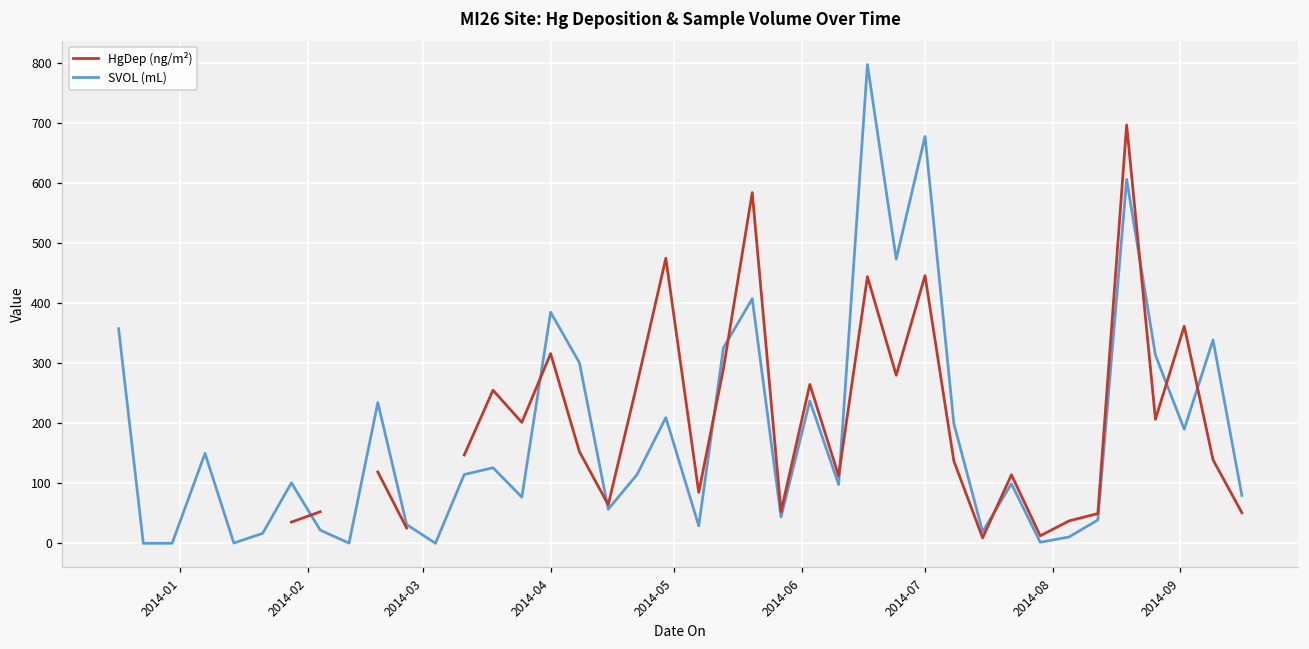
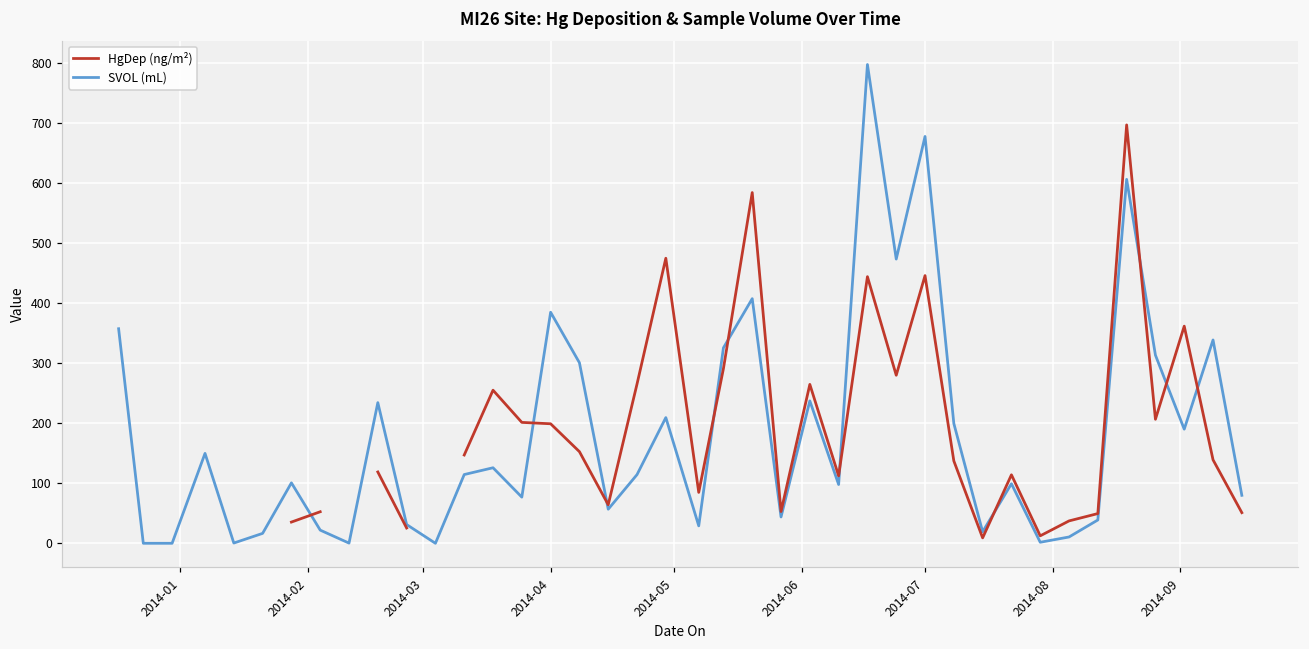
  {
    "HgDep (ng/m²)": {
-     "2014-04": 320,
+     "2014-04": 200,
      "2014-07": 450
    },
    "SVOL (mL)": {
      "2014-04": 380,
      "2014-07": 680
    }
  }
